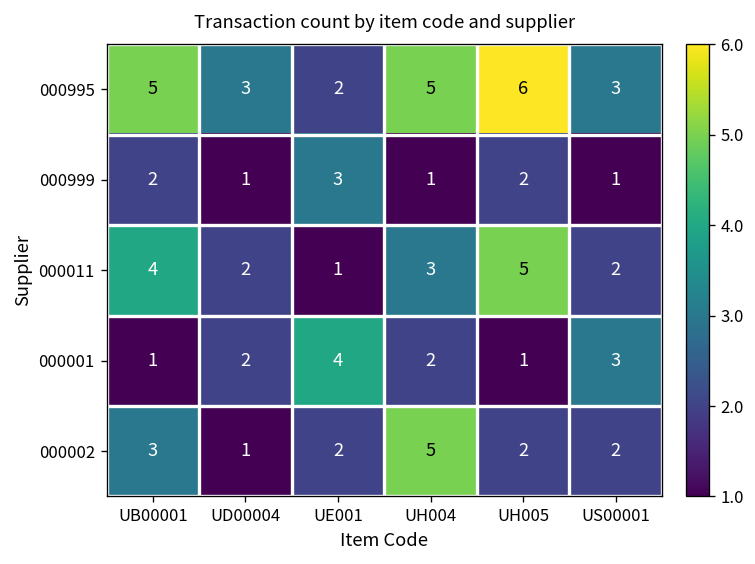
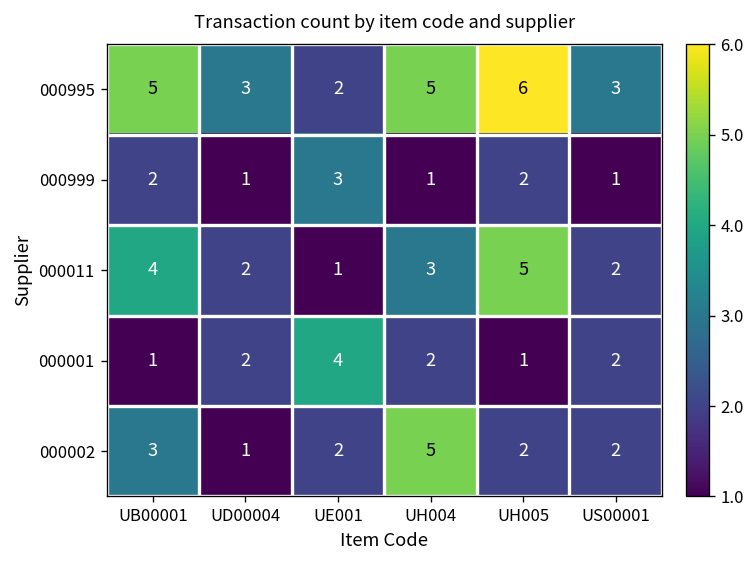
  {
    "000995": {
      "UB00001": 5,
      "UD00004": 3,
      "UE001": 2,
      "UH004": 5,
      "UH005": 6,
      "US00001": 3
    },
    "000999": {
      "UB00001": 2,
      "UD00004": 1,
      "UE001": 3,
      "UH004": 1,
      "UH005": 2,
      "US00001": 1
    },
    "000011": {
      "UB00001": 4,
      "UD00004": 2,
      "UE001": 1,
      "UH004": 3,
      "UH005": 5,
      "US00001": 2
    },
    "000001": {
      "UB00001": 1,
      "UD00004": 2,
      "UE001": 4,
      "UH004": 2,
      "UH005": 1,
-     "US00001": 3
+     "US00001": 2
    },
    "000002": {
      "UB00001": 3,
      "UD00004": 1,
      "UE001": 2,
      "UH004": 5,
      "UH005": 2,
      "US00001": 2
    }
  }
